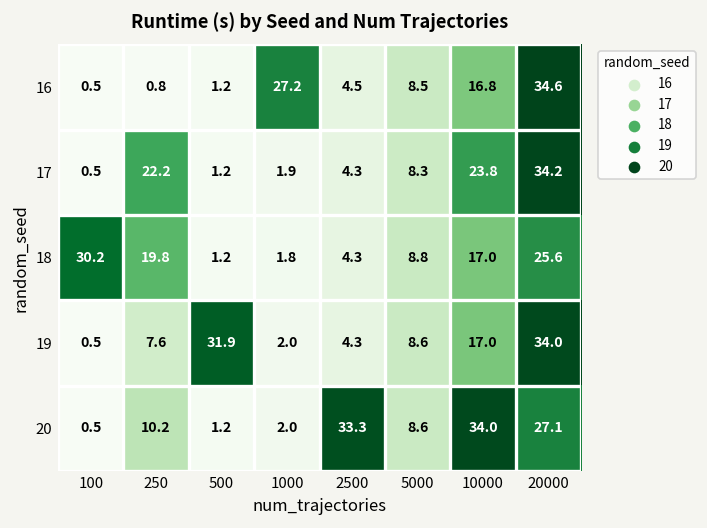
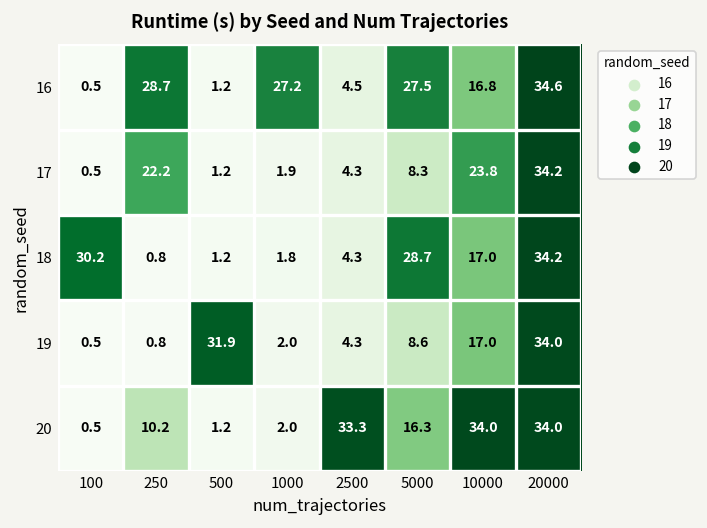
  {
    "16": {
      "100": 0.5,
-     "250": 0.8,
+     "250": 28.7,
      "500": 1.2,
      "1000": 27.2,
      "2500": 4.5,
-     "5000": 8.5,
+     "5000": 27.5,
      "10000": 16.8,
      "20000": 34.6
    },
    "17": {
      "100": 0.5,
      "250": 22.2,
      "500": 1.2,
      "1000": 1.9,
      "2500": 4.3,
      "5000": 8.3,
      "10000": 23.8,
      "20000": 34.2
    },
    "18": {
      "100": 30.2,
-     "250": 19.8,
+     "250": 0.8,
      "500": 1.2,
      "1000": 1.8,
      "2500": 4.3,
-     "5000": 8.8,
+     "5000": 28.7,
      "10000": 17.0,
-     "20000": 25.6
+     "20000": 34.2
    },
    "19": {
      "100": 0.5,
-     "250": 7.6,
+     "250": 0.8,
      "500": 31.9,
      "1000": 2.0,
      "2500": 4.3,
      "5000": 8.6,
      "10000": 17.0,
      "20000": 34.0
    },
    "20": {
      "100": 0.5,
      "250": 10.2,
      "500": 1.2,
      "1000": 2.0,
      "2500": 33.3,
-     "5000": 8.6,
+     "5000": 16.3,
      "10000": 34.0,
-     "20000": 27.1
+     "20000": 34.0
    }
  }
